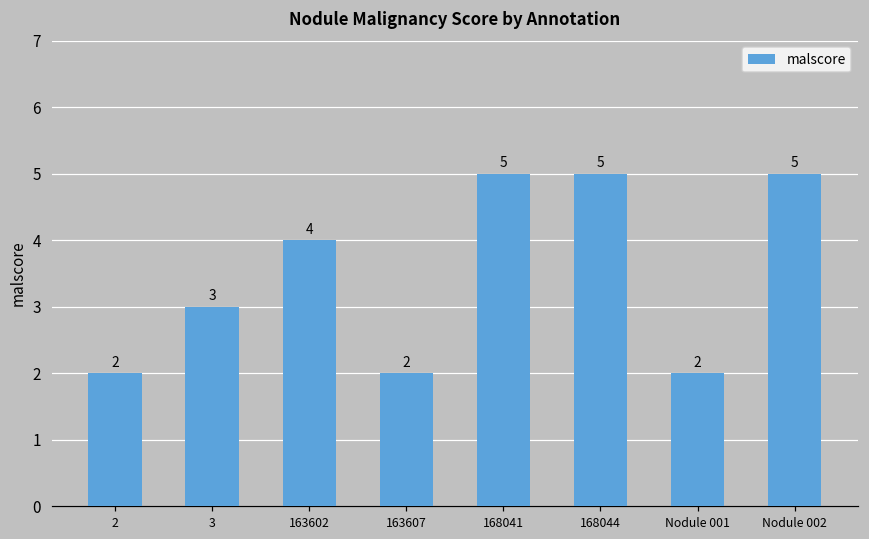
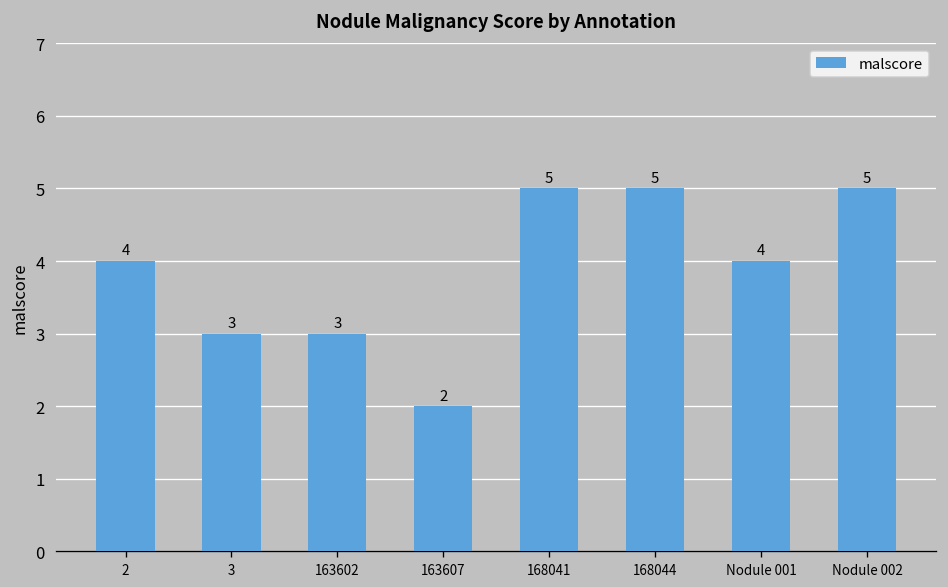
  {
-   "2": 2,
+   "2": 4,
    "3": 3,
-   "163602": 4,
+   "163602": 3,
    "163607": 2,
    "168041": 5,
    "168044": 5,
-   "Nodule 001": 2,
+   "Nodule 001": 4,
    "Nodule 002": 5
  }
